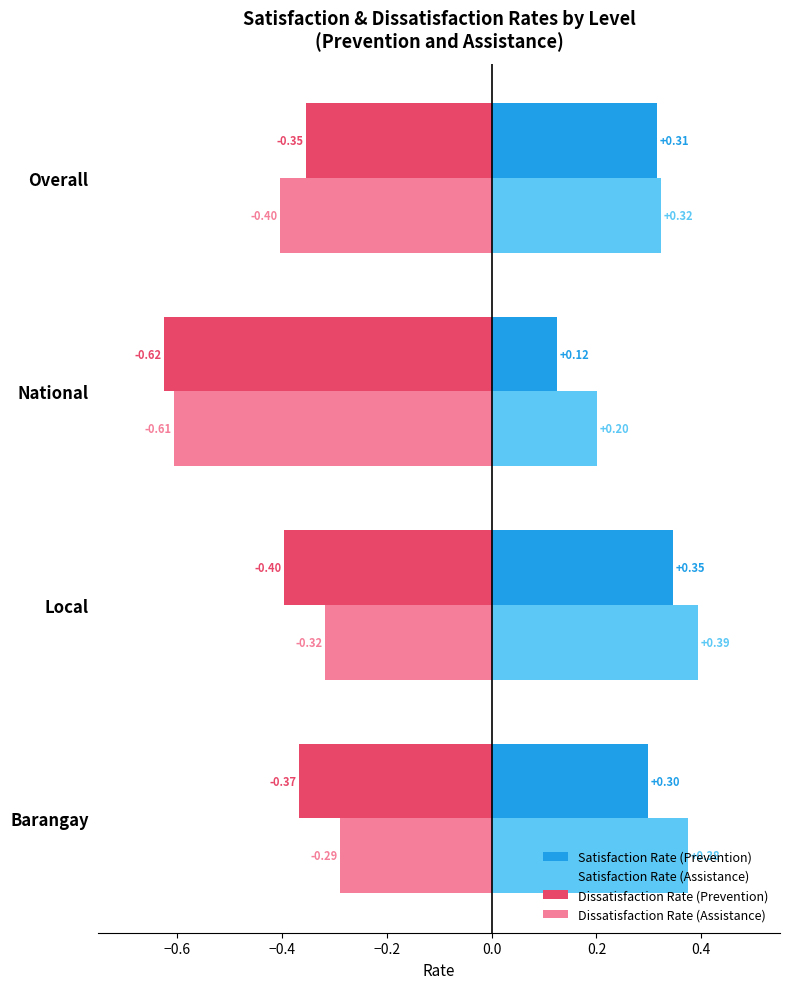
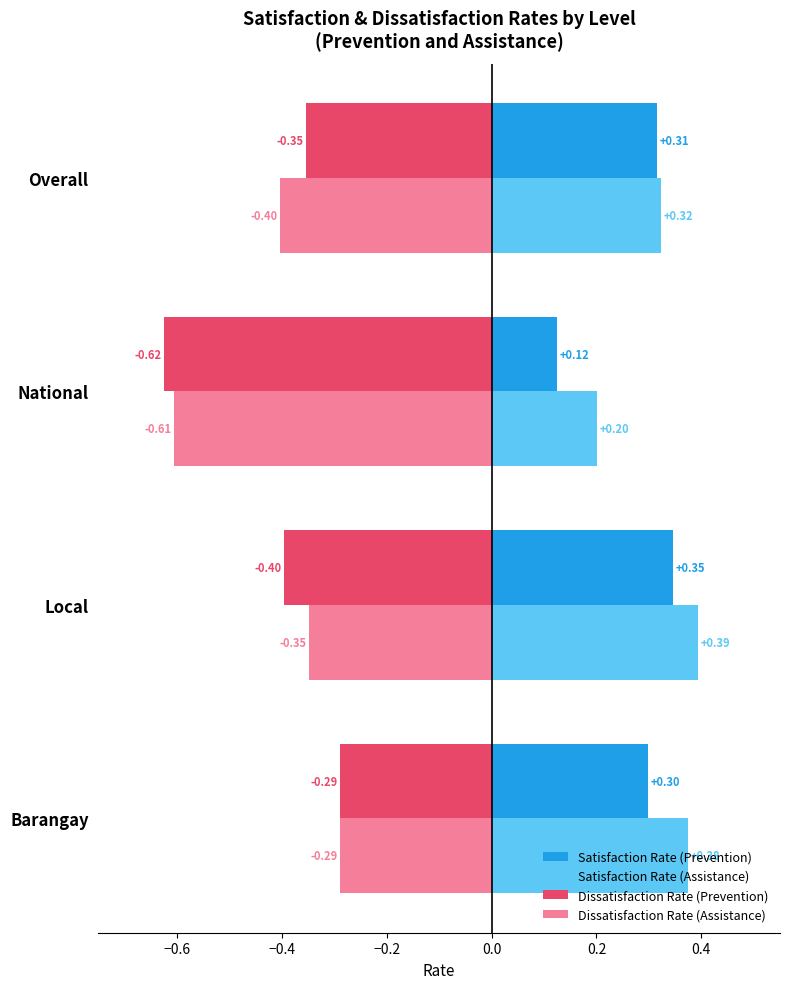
  {
    "Satisfaction Rate (Prevention)": {
      "Overall": "+0.31",
      "National": "+0.12",
      "Local": "+0.35",
      "Barangay": "+0.30"
    },
    "Satisfaction Rate (Assistance)": {
      "Overall": "+0.32",
      "National": "+0.20",
      "Local": "+0.39",
      "Barangay": "+0.38"
    },
    "Dissatisfaction Rate (Prevention)": {
      "Overall": "-0.35",
      "National": "-0.62",
      "Local": "-0.40",
-     "Barangay": "-0.37"
+     "Barangay": "-0.29"
    },
    "Dissatisfaction Rate (Assistance)": {
      "Overall": "-0.40",
      "National": "-0.61",
-     "Local": "-0.32",
+     "Local": "-0.35",
      "Barangay": "-0.29"
    }
  }
